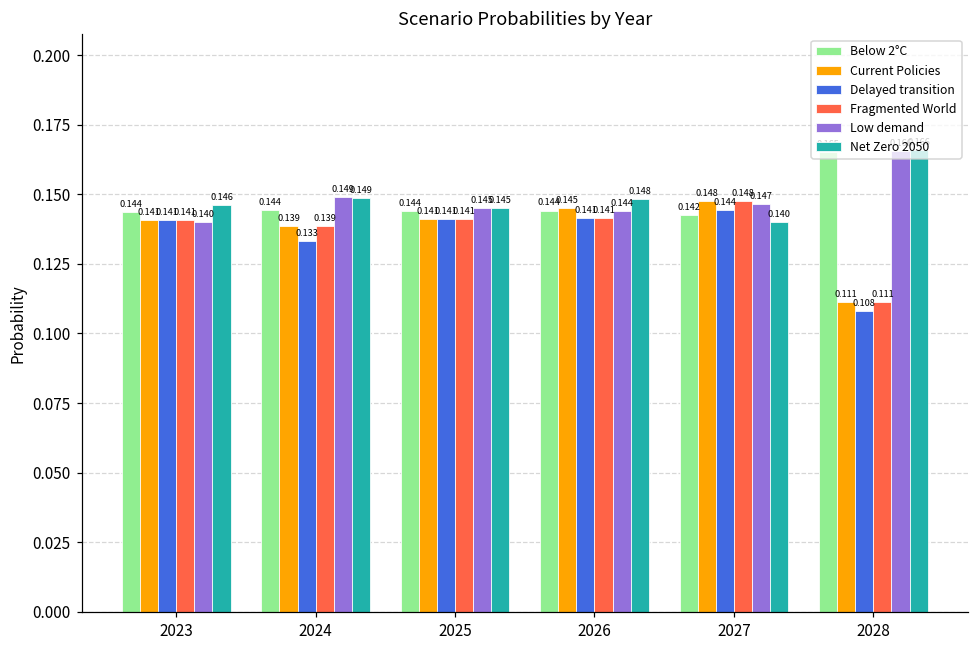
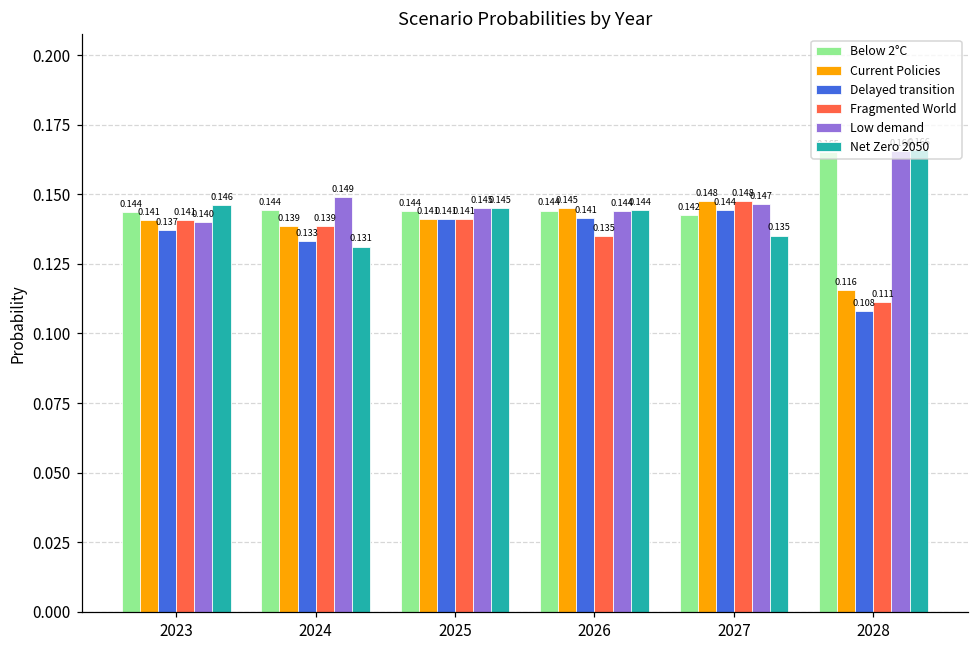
  {
    "Below 2°C": {
      "2023": 0.144,
      "2024": 0.144,
      "2025": 0.144,
      "2027": 0.142
    },
    "Current Policies": {
      "2024": 0.139,
      "2027": 0.148,
-     "2028": 0.111
+     "2028": 0.116
    },
    "Delayed transition": {
-     "2023": 0.141,
+     "2023": 0.137,
      "2024": 0.133,
      "2027": 0.144,
      "2028": 0.108
    },
    "Fragmented World": {
      "2024": 0.139,
-     "2026": 0.141,
+     "2026": 0.135,
      "2028": 0.111
    },
    "Low demand": {
      "2026": 0.144
    },
    "Net Zero 2050": {
      "2023": 0.146,
-     "2024": 0.149,
-     "2026": 0.148,
-     "2027": 0.140
+     "2024": 0.131,
+     "2026": 0.144,
+     "2027": 0.135
    }
  }
